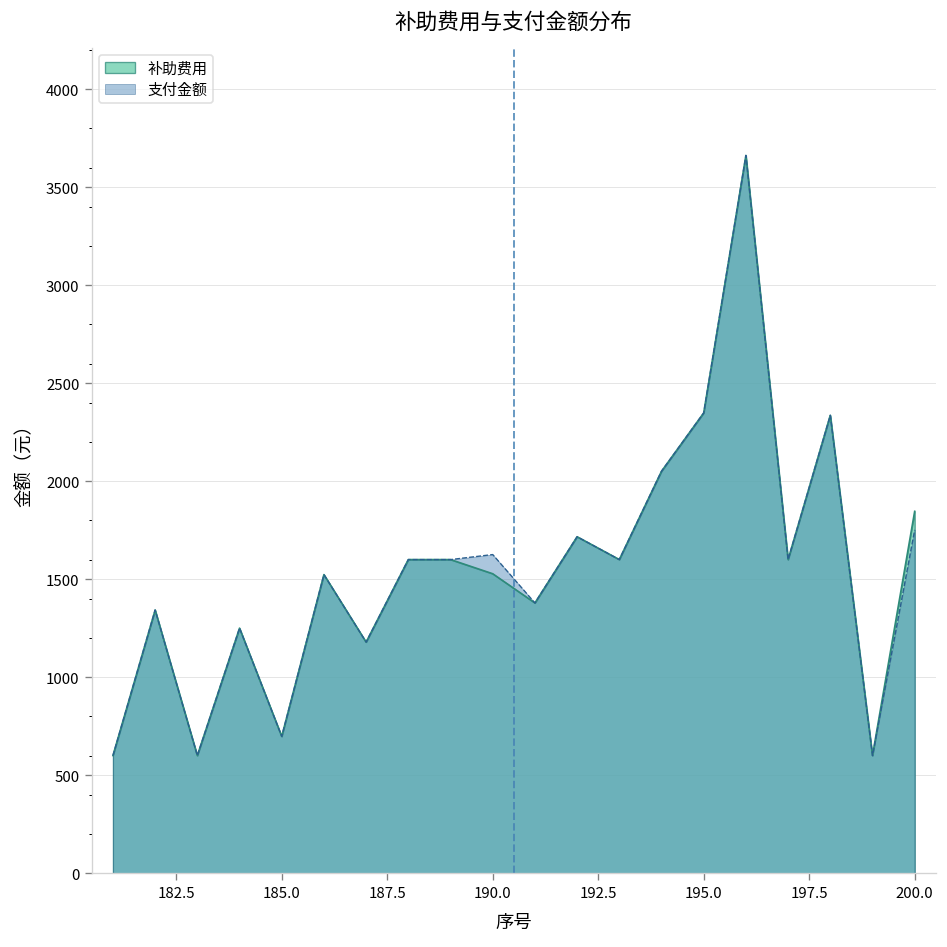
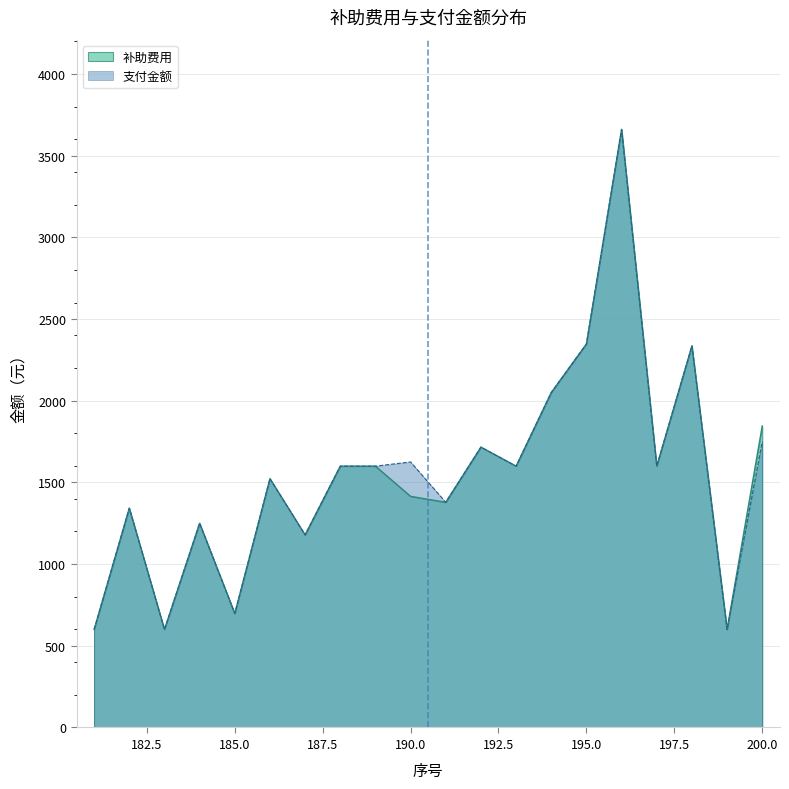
  {
    "补助费用": {
-     "190.0": 1530,
+     "190.0": 1420,
      "200.0": 1850
    },
    "支付金额": {
      "190.0": 1630,
      "200.0": 1750
    }
  }
